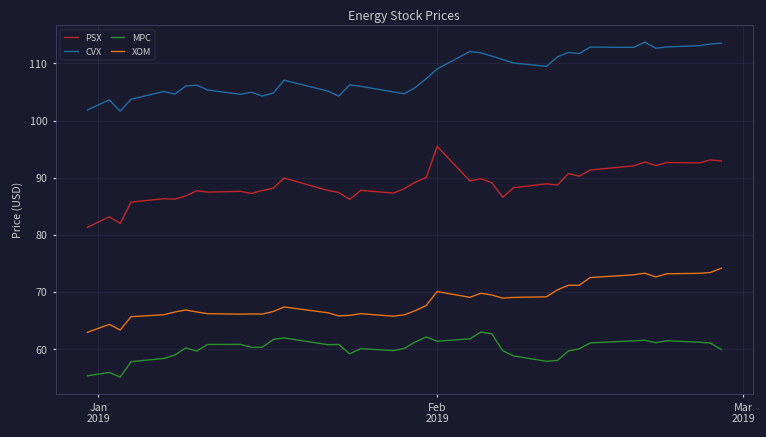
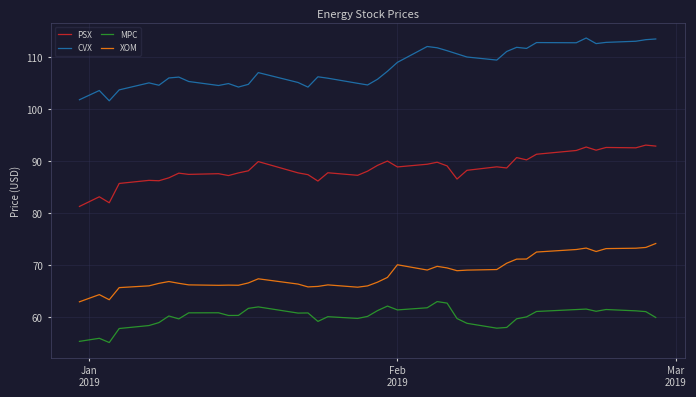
  {
    "PSX": {
-     "Feb 2019": 95
+     "Feb 2019": 89
    },
    "CVX": {
      "Feb 2019": 109
    },
    "MPC": {
      "Feb 2019": 61
    },
    "XOM": {
      "Feb 2019": 70
    }
  }
